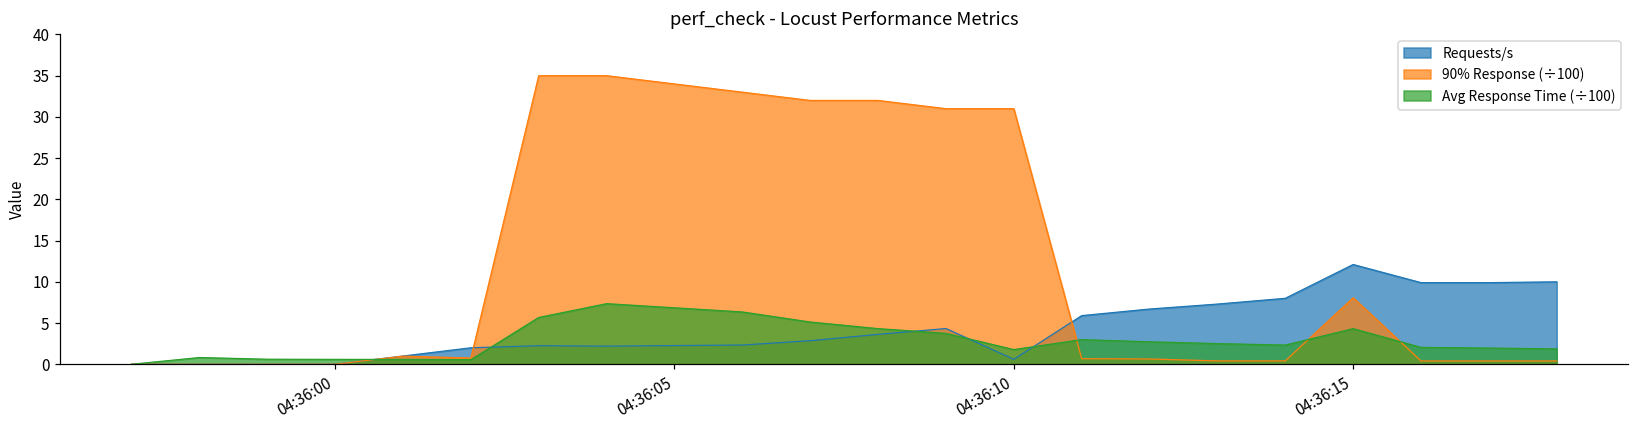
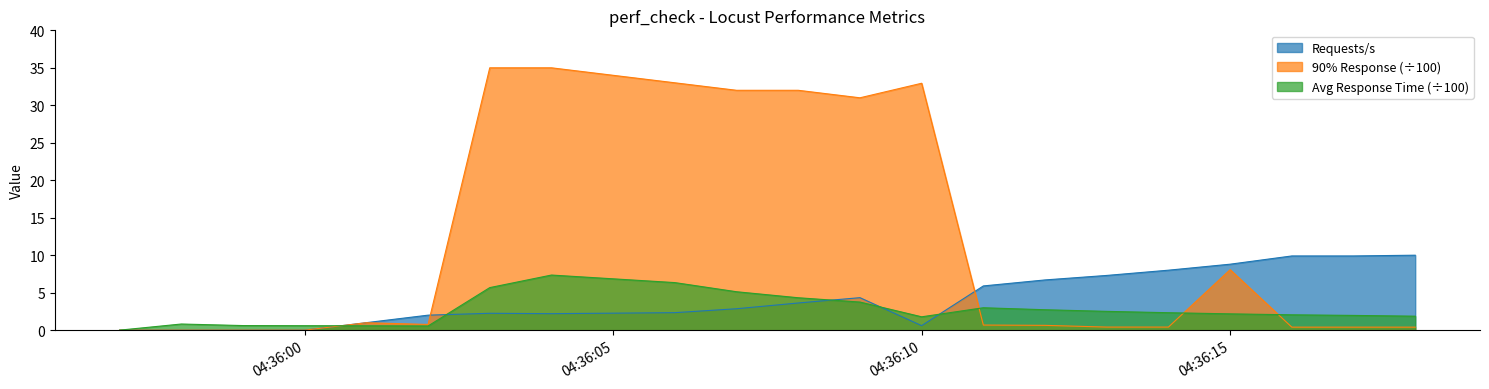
  {
    "Requests/s": {
      "04:36:10": 1,
-     "04:36:15": 12
+     "04:36:15": 9
    },
    "90% Response (÷100)": {
-     "04:36:10": 31,
+     "04:36:10": 33,
      "04:36:15": 8
    },
    "Avg Response Time (÷100)": {
      "04:36:00": 1,
      "04:36:10": 2,
-     "04:36:15": 4
+     "04:36:15": 2
    }
  }
